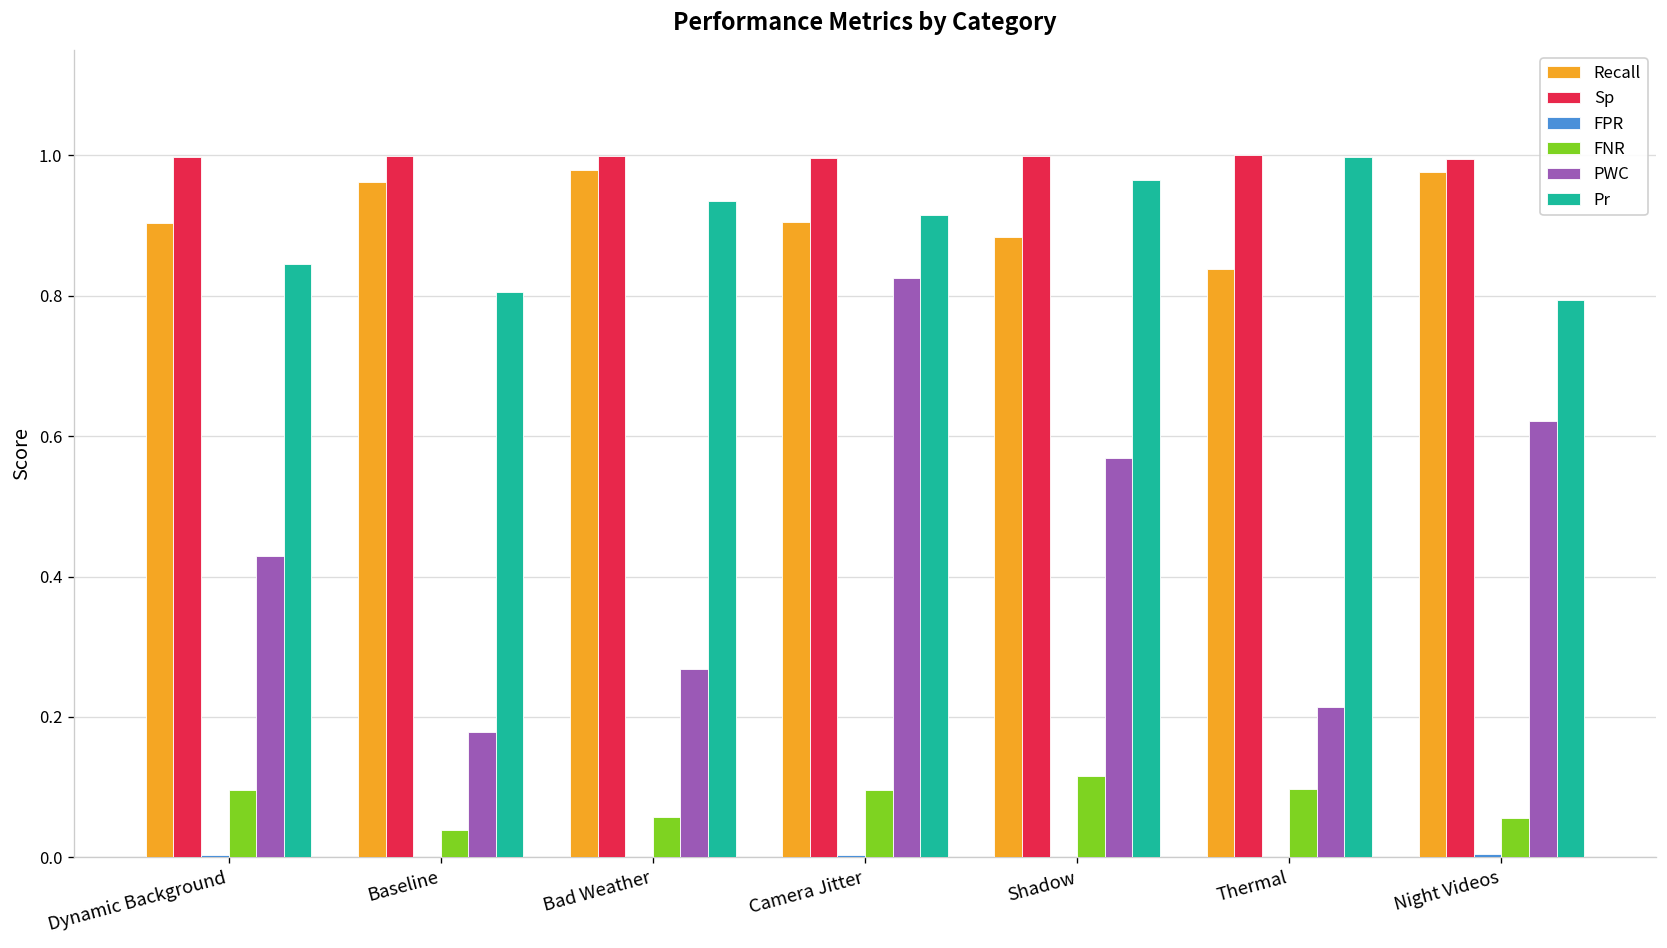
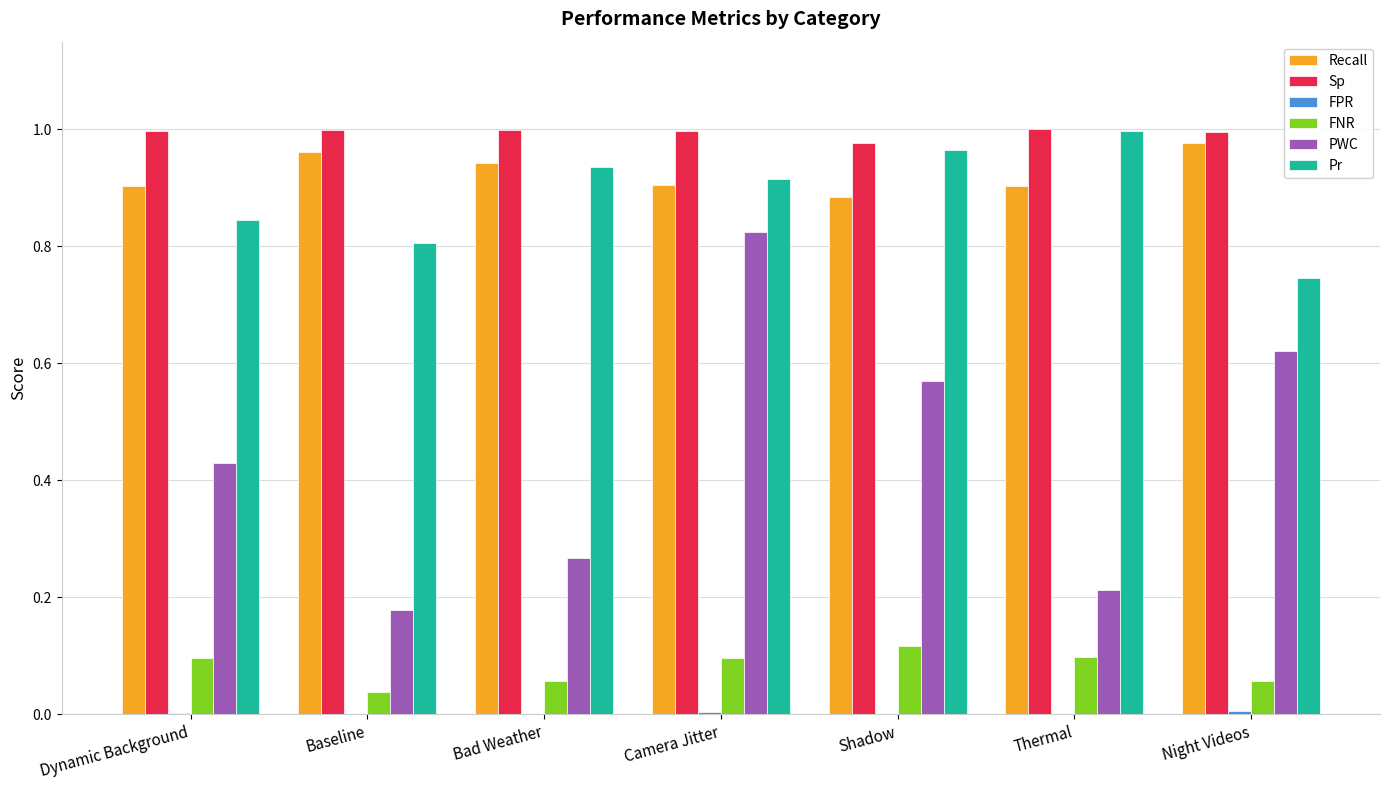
  {
    "Recall": {
      "Dynamic Background": 0.90,
      "Baseline": 0.96,
-     "Bad Weather": 0.98,
+     "Bad Weather": 0.94,
      "Camera Jitter": 0.90,
      "Shadow": 0.88,
-     "Thermal": 0.84,
+     "Thermal": 0.90,
      "Night Videos": 0.98
    },
    "Sp": {
      "Dynamic Background": 1.00,
      "Baseline": 1.00,
      "Bad Weather": 1.00,
      "Camera Jitter": 1.00,
-     "Shadow": 1.00,
+     "Shadow": 0.98,
      "Thermal": 1.00,
      "Night Videos": 0.99
    },
    "FPR": {
      "Night Videos": 0.01
    },
    "FNR": {
      "Dynamic Background": 0.10,
      "Baseline": 0.04,
      "Bad Weather": 0.06,
      "Camera Jitter": 0.10,
      "Shadow": 0.12,
      "Thermal": 0.10,
      "Night Videos": 0.06
    },
    "PWC": {
      "Dynamic Background": 0.43,
      "Baseline": 0.18,
      "Bad Weather": 0.27,
      "Camera Jitter": 0.82,
      "Shadow": 0.57,
      "Thermal": 0.21,
      "Night Videos": 0.62
    },
    "Pr": {
      "Dynamic Background": 0.85,
      "Baseline": 0.81,
      "Bad Weather": 0.94,
      "Camera Jitter": 0.92,
      "Shadow": 0.96,
      "Thermal": 1.00,
-     "Night Videos": 0.79
+     "Night Videos": 0.75
    }
  }
